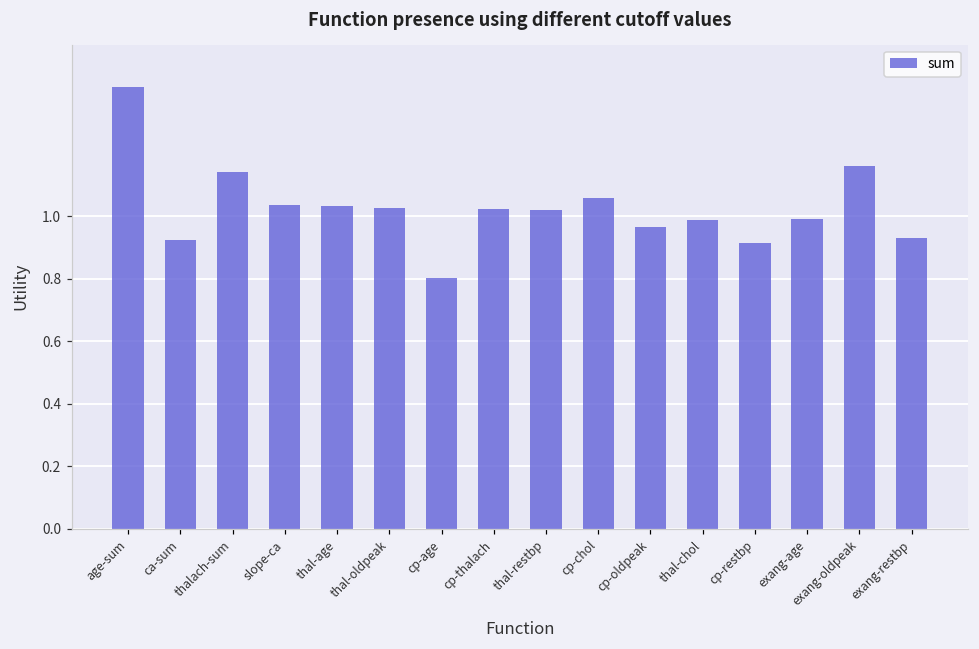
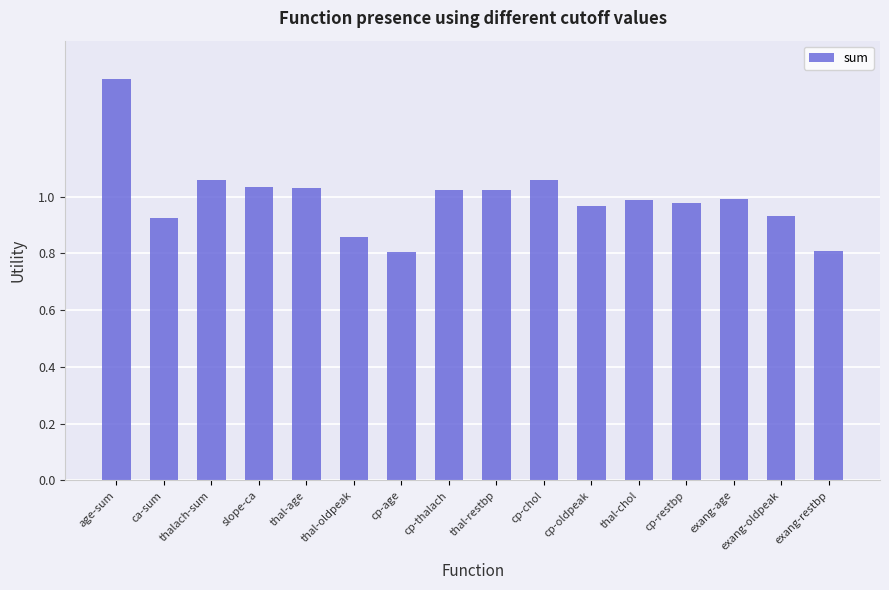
  {
    "age-sum": 1.41,
    "ca-sum": 0.93,
-   "thalach-sum": 1.14,
+   "thalach-sum": 1.06,
    "slope-ca": 1.04,
    "thal-age": 1.03,
-   "thal-oldpeak": 1.03,
+   "thal-oldpeak": 0.86,
    "cp-age": 0.80,
    "cp-thalach": 1.02,
    "thal-restbp": 1.02,
    "cp-chol": 1.06,
    "cp-oldpeak": 0.97,
    "thal-chol": 0.99,
-   "cp-restbp": 0.92,
+   "cp-restbp": 0.98,
    "exang-age": 0.99,
-   "exang-oldpeak": 1.16,
-   "exang-restbp": 0.93
+   "exang-oldpeak": 0.93,
+   "exang-restbp": 0.81
  }
